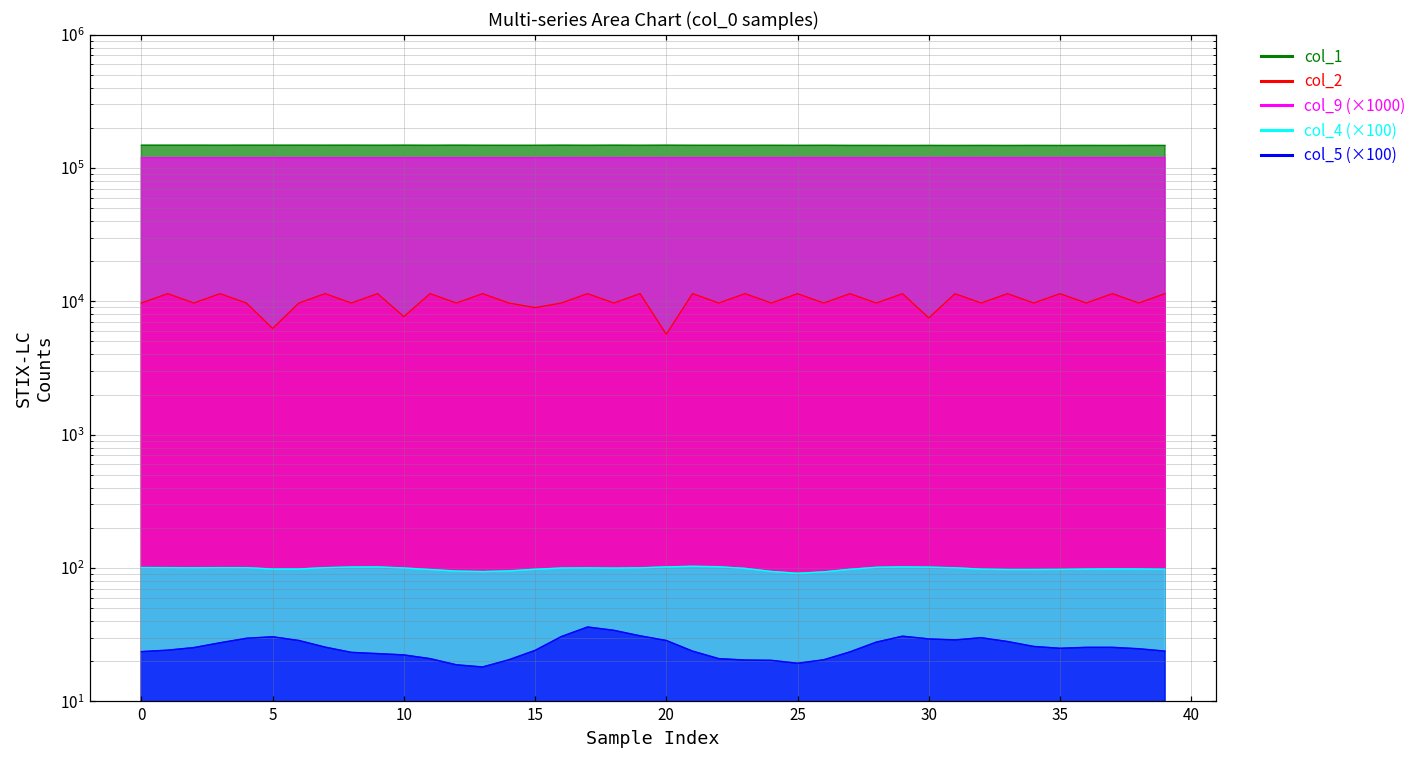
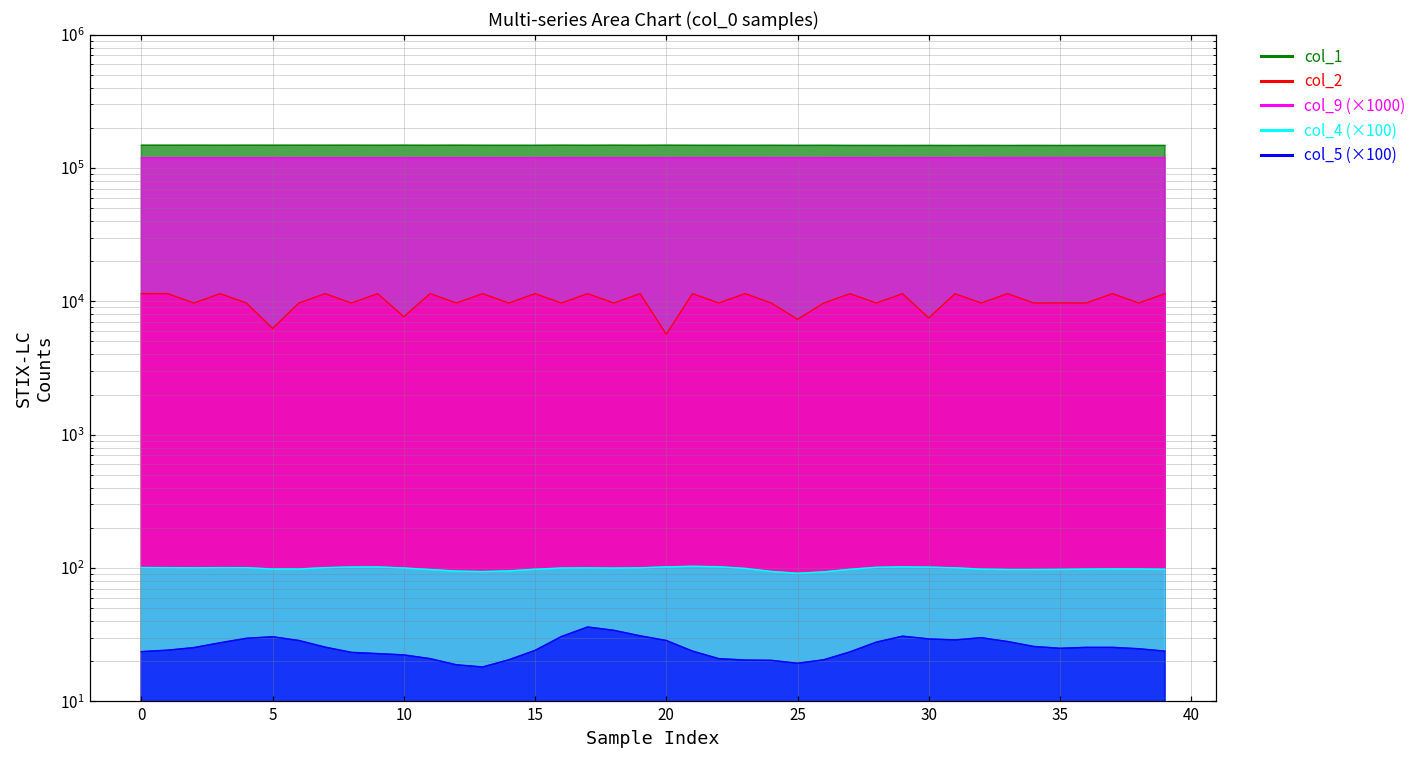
  {
    "col_1": {
      "0": 150000,
      "5": 150000,
      "10": 150000,
      "15": 150000,
      "20": 150000,
      "25": 150000,
      "30": 150000,
      "35": 150000
    },
    "col_2": {
-     "0": 10000,
+     "0": 11000,
      "5": 6000,
      "10": 8000,
-     "15": 9000,
+     "15": 11000,
      "20": 6000,
-     "25": 11000,
+     "25": 7000,
      "30": 8000,
-     "35": 11000
+     "35": 10000
    }
  }
